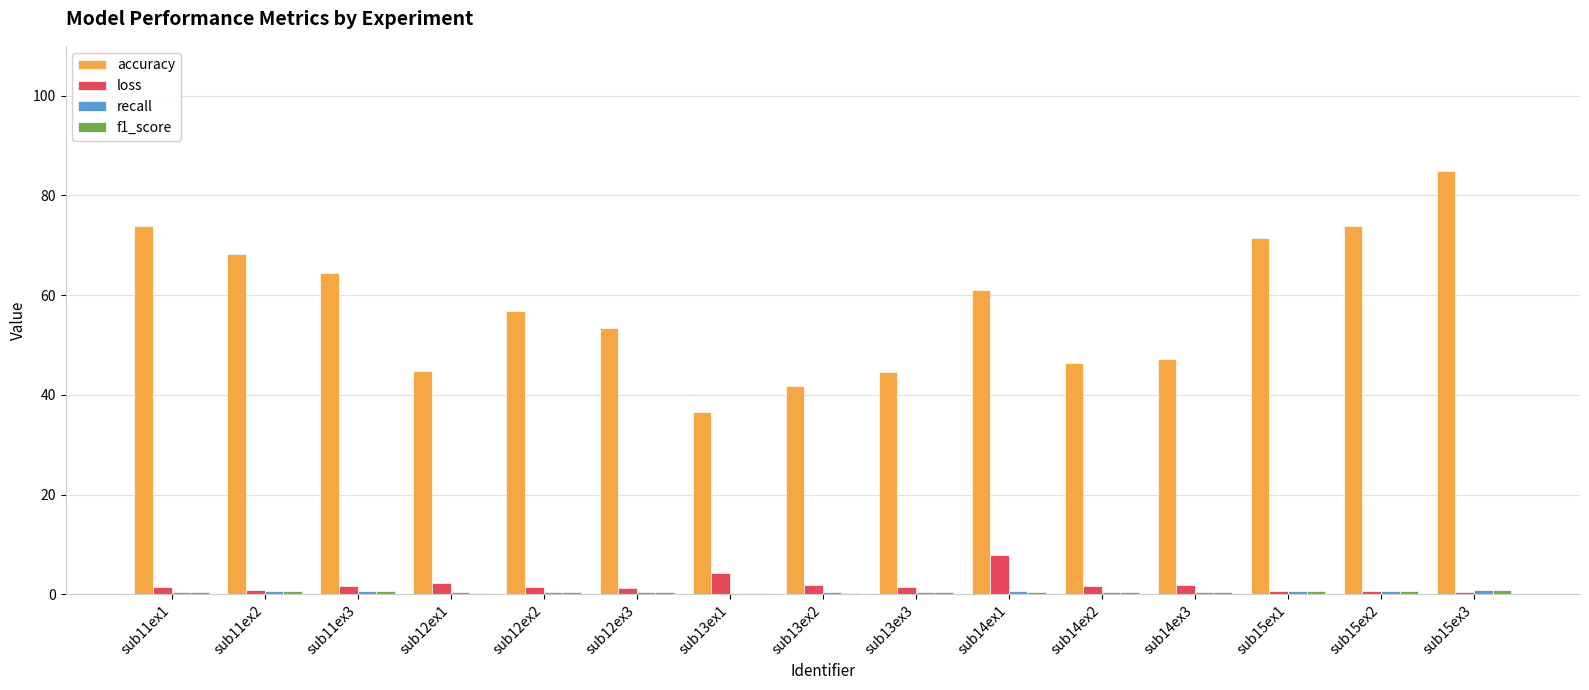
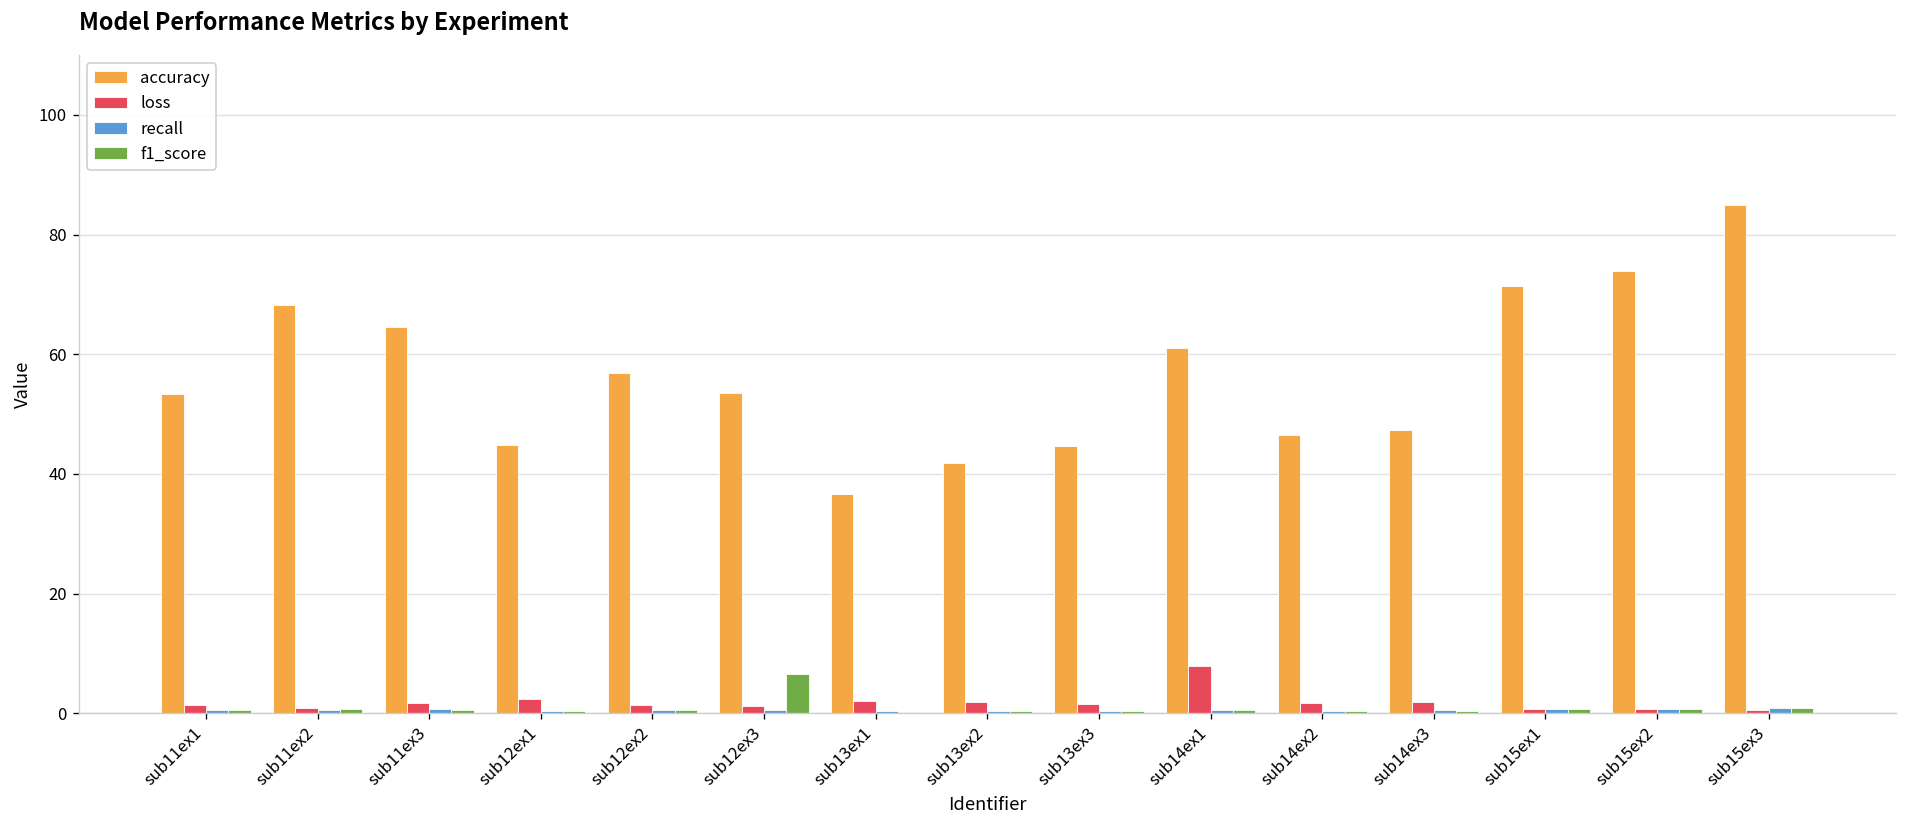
  {
    "accuracy": {
-     "sub11ex1": 74,
+     "sub11ex1": 53,
      "sub11ex2": 68,
      "sub11ex3": 64,
      "sub12ex1": 45,
      "sub12ex2": 57,
      "sub12ex3": 53,
      "sub13ex1": 37,
      "sub13ex2": 42,
      "sub13ex3": 45,
      "sub14ex1": 61,
      "sub14ex2": 46,
      "sub14ex3": 47,
      "sub15ex1": 71,
      "sub15ex2": 74,
      "sub15ex3": 85
    },
    "loss": {
      "sub11ex1": 1,
      "sub11ex2": 1,
      "sub11ex3": 2,
      "sub12ex1": 2,
      "sub12ex2": 1,
      "sub12ex3": 1,
-     "sub13ex1": 4,
+     "sub13ex1": 2,
      "sub13ex2": 2,
      "sub13ex3": 2,
      "sub14ex1": 8,
      "sub14ex2": 2,
      "sub14ex3": 2,
      "sub15ex1": 1,
      "sub15ex2": 1,
      "sub15ex3": 1
    },
    "recall": {
      "sub11ex1": 1,
      "sub11ex2": 1,
      "sub11ex3": 1,
      "sub12ex2": 1,
      "sub12ex3": 1,
      "sub14ex1": 1,
      "sub15ex1": 1,
      "sub15ex2": 1,
      "sub15ex3": 1
    },
    "f1_score": {
      "sub11ex2": 1,
      "sub11ex3": 1,
      "sub12ex2": 1,
-     "sub12ex3": 1,
+     "sub12ex3": 7,
      "sub14ex1": 1,
      "sub15ex1": 1,
      "sub15ex2": 1,
      "sub15ex3": 1
    }
  }
